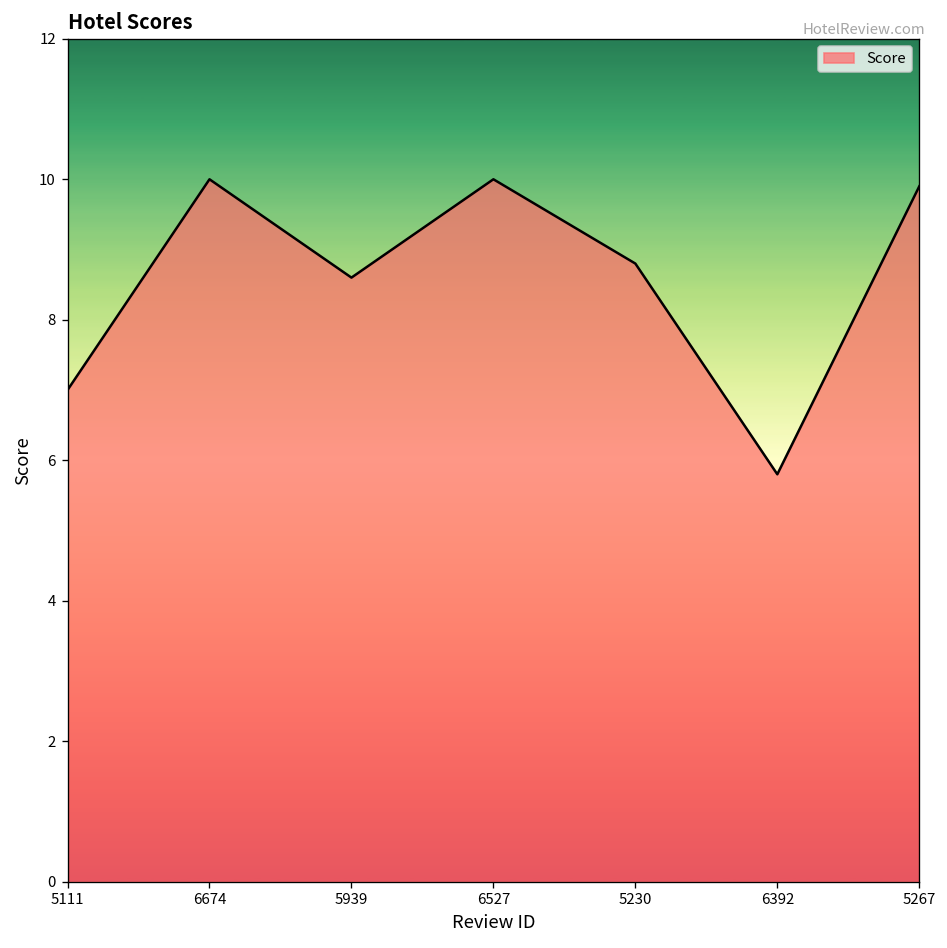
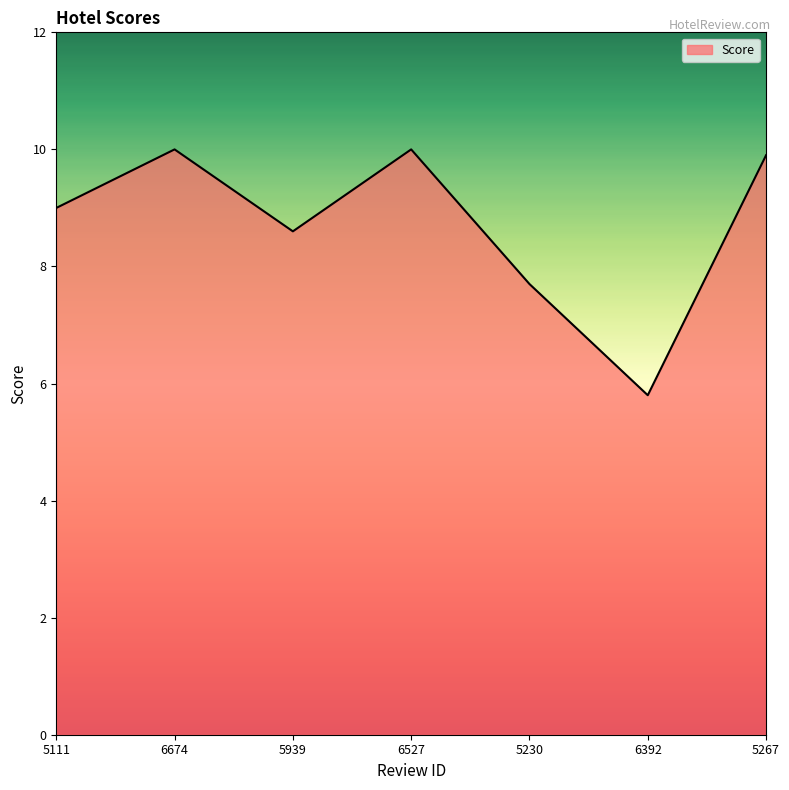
  {
-   "5111": 7,
+   "5111": 9,
    "6674": 10.0,
    "5939": 8.6,
    "6527": 10.0,
-   "5230": 8.8,
+   "5230": 7.7,
    "6392": 5.8,
    "5267": 9.9
  }
